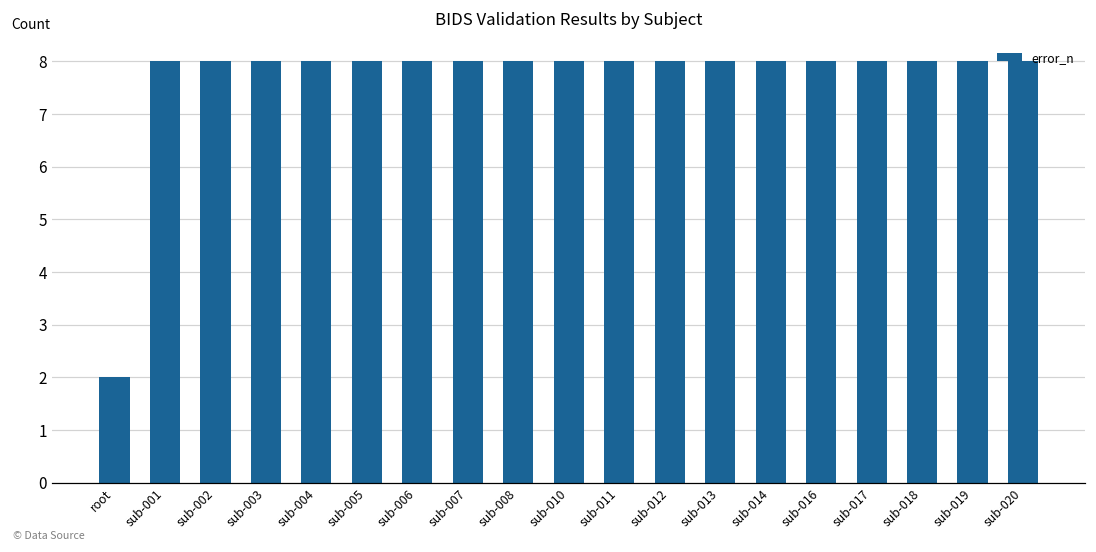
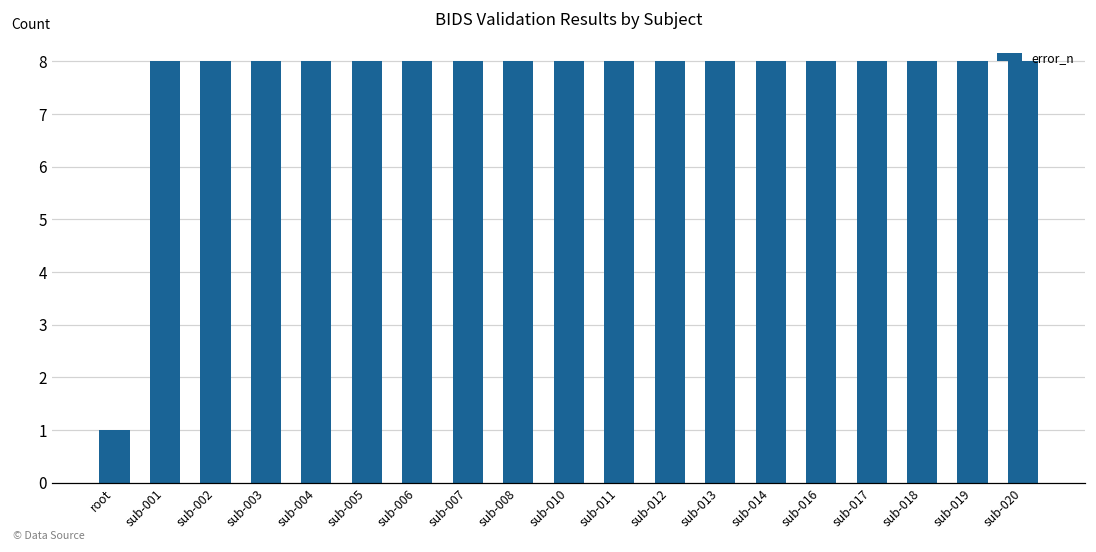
  {
-   "root": 2,
+   "root": 1,
    "sub-001": 8,
    "sub-002": 8,
    "sub-003": 8,
    "sub-004": 8,
    "sub-005": 8,
    "sub-006": 8,
    "sub-007": 8,
    "sub-008": 8,
    "sub-010": 8,
    "sub-011": 8,
    "sub-012": 8,
    "sub-013": 8,
    "sub-014": 8,
    "sub-016": 8,
    "sub-017": 8,
    "sub-018": 8,
    "sub-019": 8,
    "sub-020": 8
  }
